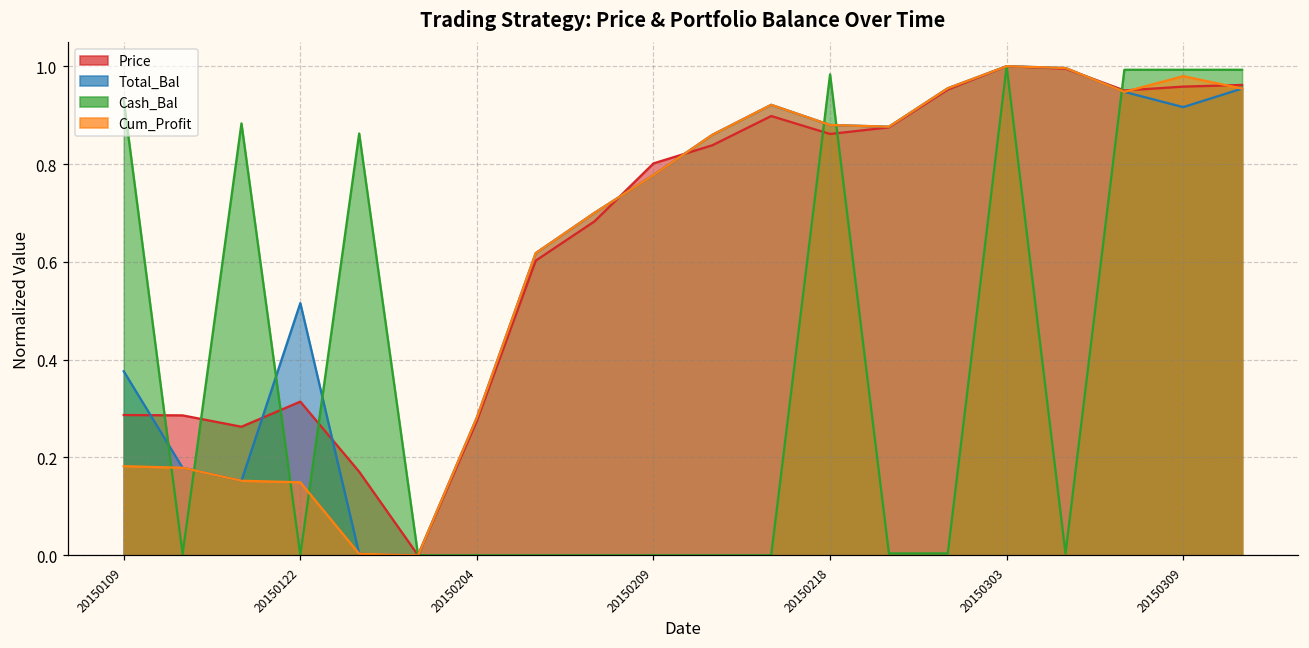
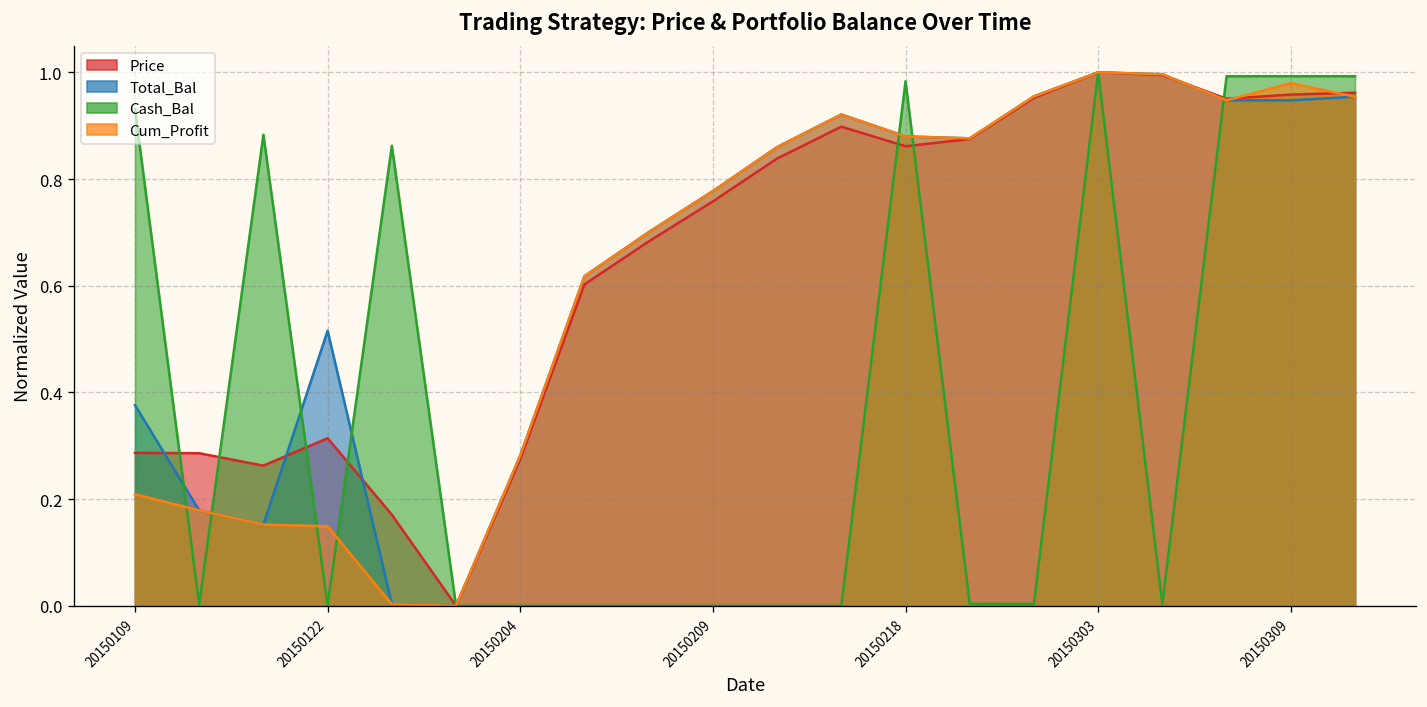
  {
    "Price": {
      "20150109": 0.29,
      "20150122": 0.31,
      "20150204": 0.27,
-     "20150209": 0.80,
+     "20150209": 0.76,
      "20150218": 0.86,
      "20150309": 0.96
    },
    "Total_Bal": {
      "20150109": 0.38,
      "20150122": 0.52,
-     "20150309": 0.92
+     "20150309": 0.95
    },
    "Cash_Bal": {
      "20150122": 0.00,
      "20150204": 0.00,
      "20150209": 0.00,
      "20150218": 0.98,
      "20150309": 0.99
    },
    "Cum_Profit": {
-     "20150109": 0.18,
+     "20150109": 0.21,
      "20150122": 0.15,
      "20150309": 0.98
    }
  }
